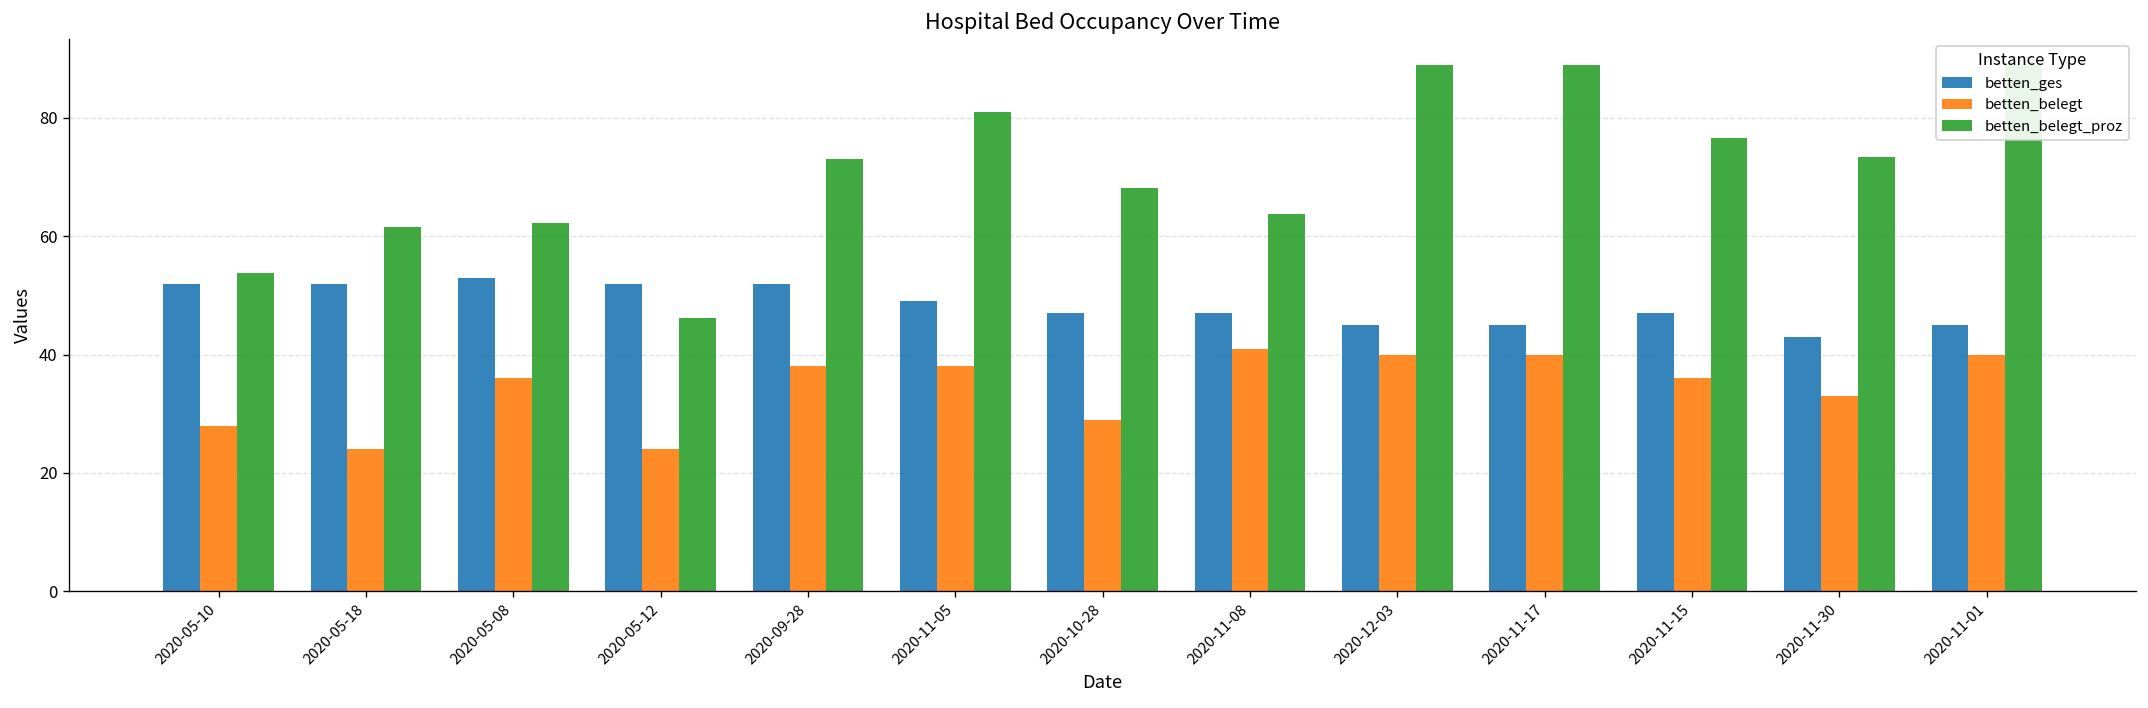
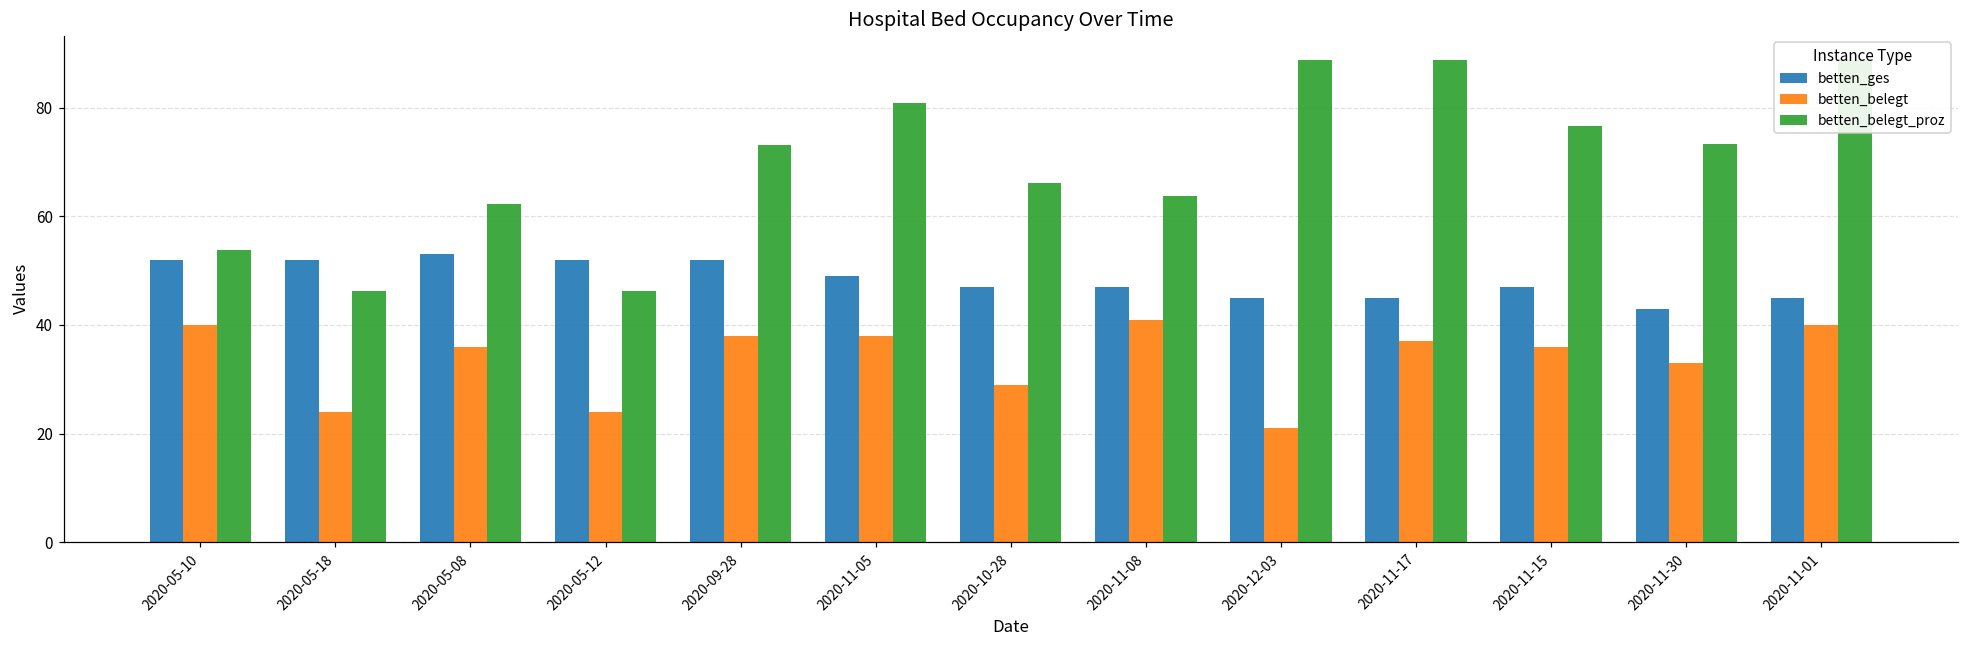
  {
    "betten_ges": {
      "2020-05-10": 52,
      "2020-05-18": 52,
      "2020-05-08": 53,
      "2020-05-12": 52,
      "2020-09-28": 52,
      "2020-11-05": 49,
      "2020-10-28": 47,
      "2020-11-08": 47,
      "2020-12-03": 45,
      "2020-11-17": 45,
      "2020-11-15": 47,
      "2020-11-30": 43,
      "2020-11-01": 45
    },
    "betten_belegt": {
-     "2020-05-10": 28,
+     "2020-05-10": 40,
      "2020-05-18": 24,
      "2020-05-08": 36,
      "2020-05-12": 24,
      "2020-09-28": 38,
      "2020-11-05": 38,
      "2020-10-28": 29,
      "2020-11-08": 41,
-     "2020-12-03": 40,
-     "2020-11-17": 40,
+     "2020-12-03": 21,
+     "2020-11-17": 37,
      "2020-11-15": 36,
      "2020-11-30": 33,
      "2020-11-01": 40
    },
    "betten_belegt_proz": {
      "2020-05-10": 54,
-     "2020-05-18": 62,
+     "2020-05-18": 46,
      "2020-05-08": 62,
      "2020-05-12": 46,
      "2020-09-28": 73,
      "2020-11-05": 81,
-     "2020-10-28": 68,
+     "2020-10-28": 66,
      "2020-11-08": 64,
      "2020-12-03": 89,
      "2020-11-17": 89,
      "2020-11-15": 77,
      "2020-11-30": 73
    }
  }
